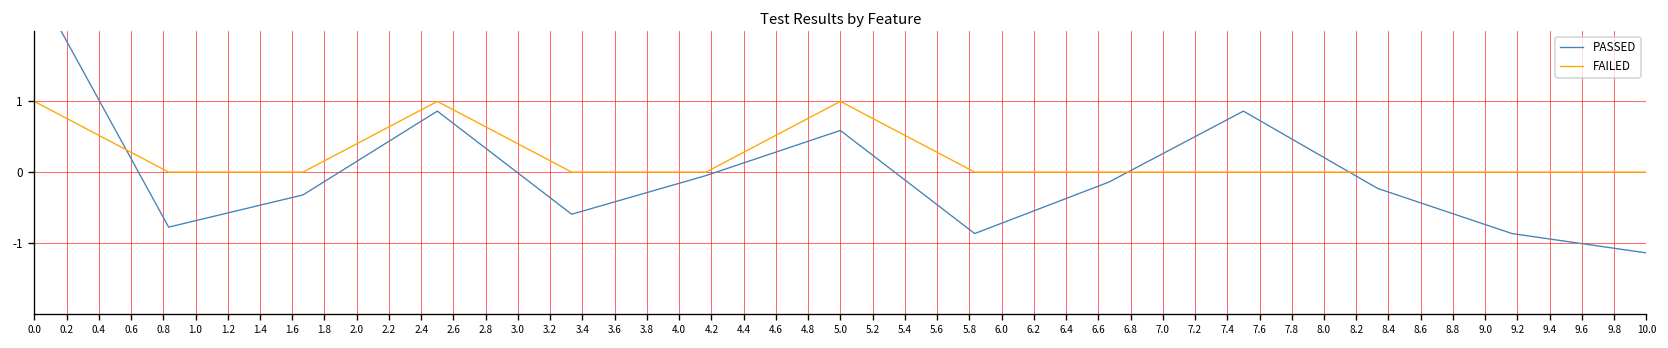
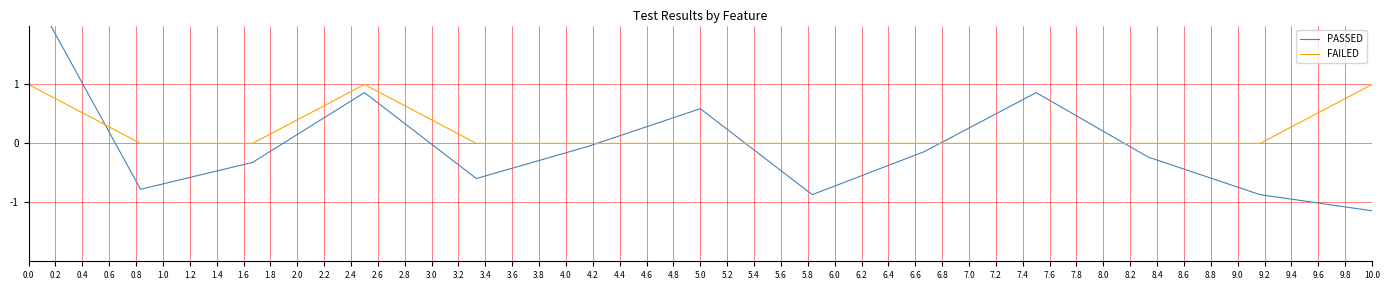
  {
    "PASSED": {
      "5.0": 0.6,
      "10.0": -1.1
    },
    "FAILED": {
      "0.0": 1,
-     "5.0": 1,
-     "10.0": 0
+     "5.0": 0,
+     "10.0": 1
    }
  }
